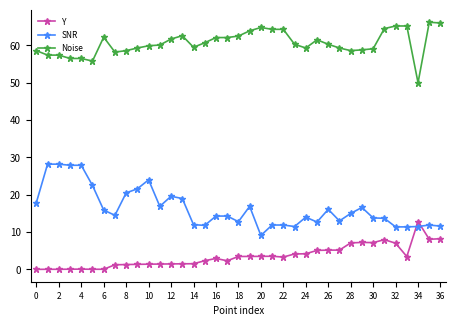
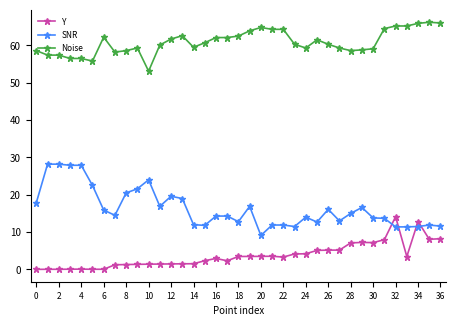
  {
    "Y": {
      "0": 0,
      "2": 0,
      "4": 0,
      "6": 0,
      "8": 1,
      "10": 1,
      "12": 1,
      "14": 2,
      "16": 3,
      "18": 3,
      "20": 4,
      "22": 3,
      "24": 4,
      "26": 5,
      "28": 7,
      "30": 7,
-     "32": 7,
+     "32": 14,
      "34": 13,
      "36": 8
    },
    "SNR": {
      "0": 18,
      "2": 28,
      "4": 28,
      "6": 16,
      "8": 21,
      "10": 24,
      "12": 20,
      "14": 12,
      "16": 14,
      "18": 13,
      "20": 9,
      "22": 12,
      "24": 14,
      "26": 16,
      "28": 15,
      "30": 14,
      "32": 11,
      "34": 12,
      "36": 12
    },
    "Noise": {
      "0": 59,
      "2": 57,
      "4": 57,
      "6": 62,
      "8": 59,
-     "10": 60,
+     "10": 53,
      "12": 62,
      "14": 60,
      "16": 62,
      "18": 63,
      "20": 65,
      "22": 64,
      "24": 59,
      "26": 60,
      "28": 59,
      "30": 59,
      "32": 65,
-     "34": 50,
+     "34": 66,
      "36": 66
    }
  }
